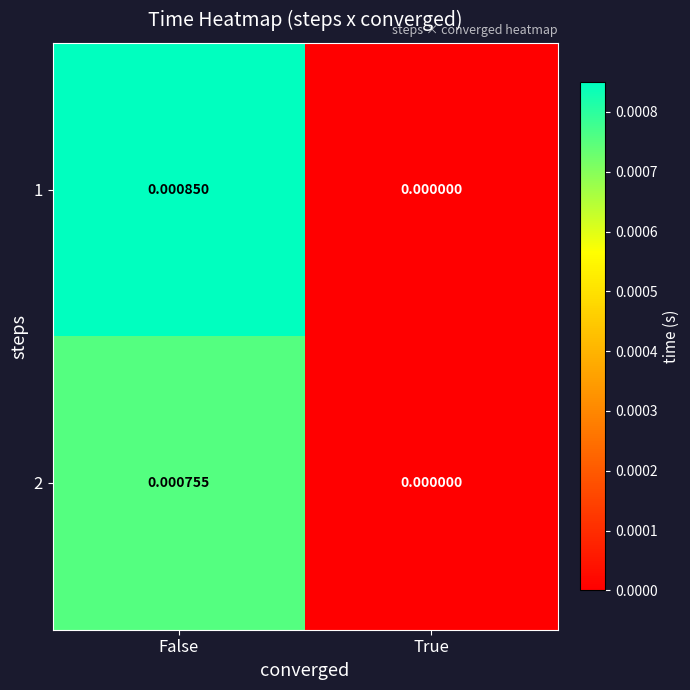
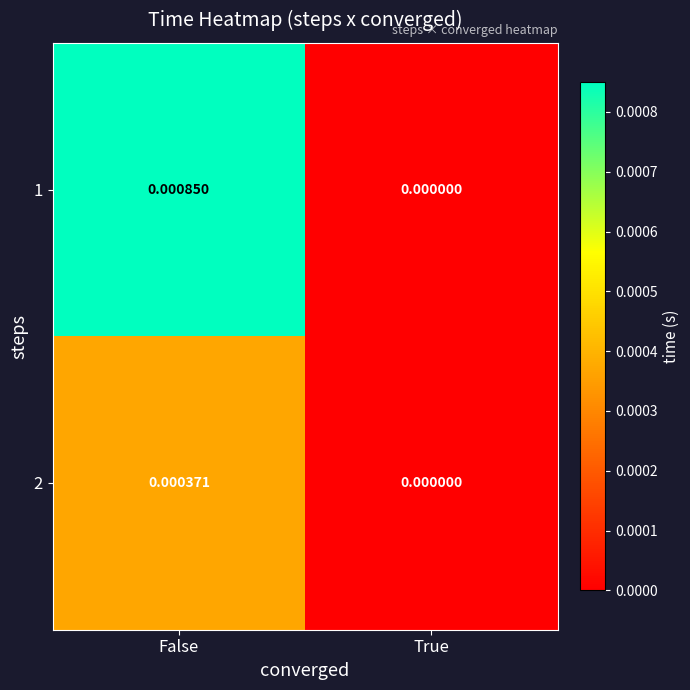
  {
    "1": {
      "False": 0.000850,
      "True": 0.000000
    },
    "2": {
-     "False": 0.000755,
+     "False": 0.000371,
      "True": 0.000000
    }
  }
